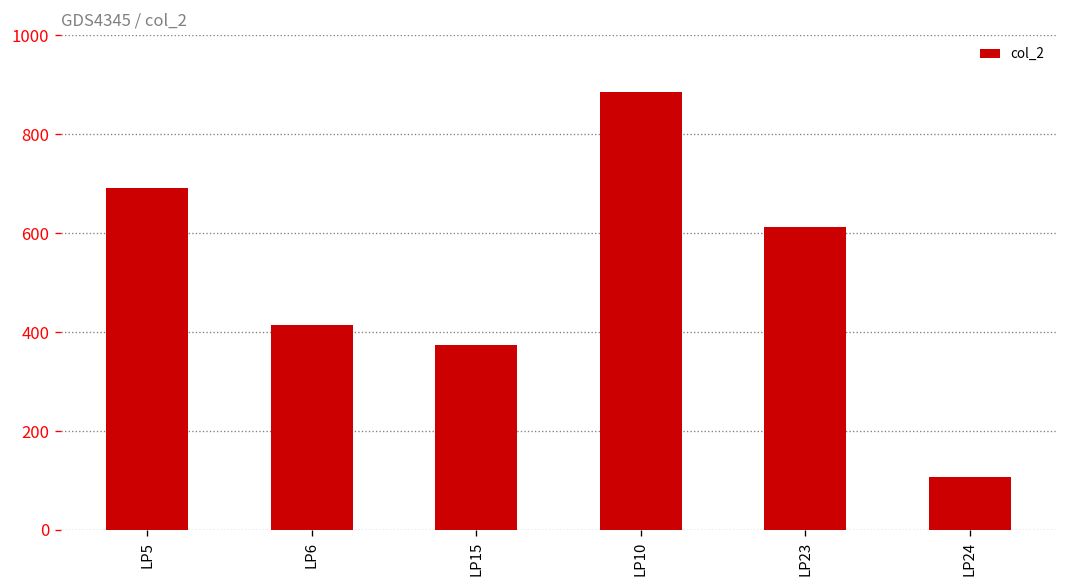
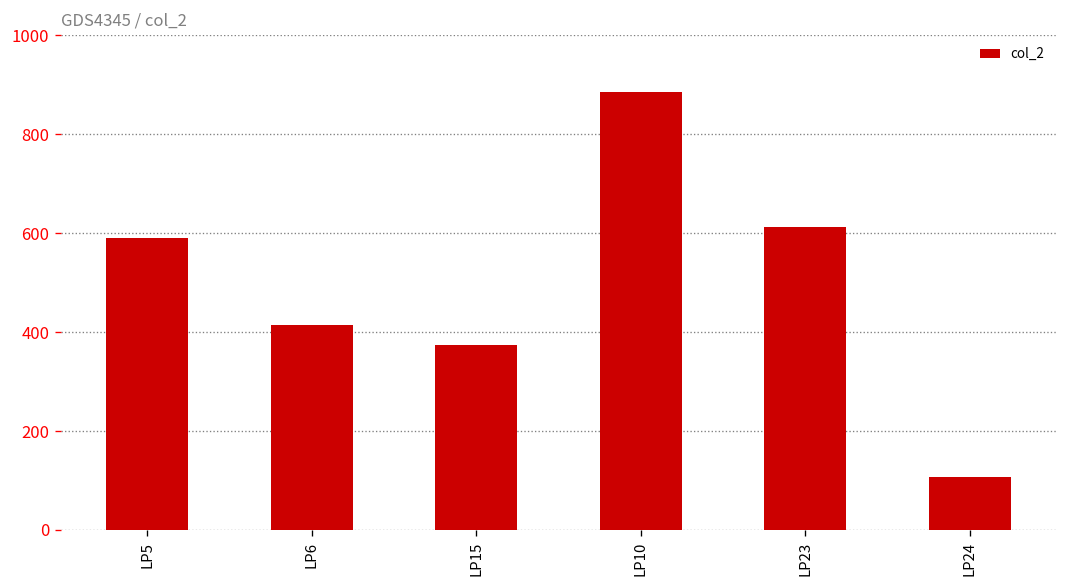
  {
-   "LP5": 690,
+   "LP5": 590,
    "LP6": 420,
    "LP15": 370,
    "LP10": 890,
    "LP23": 610,
    "LP24": 110
  }
